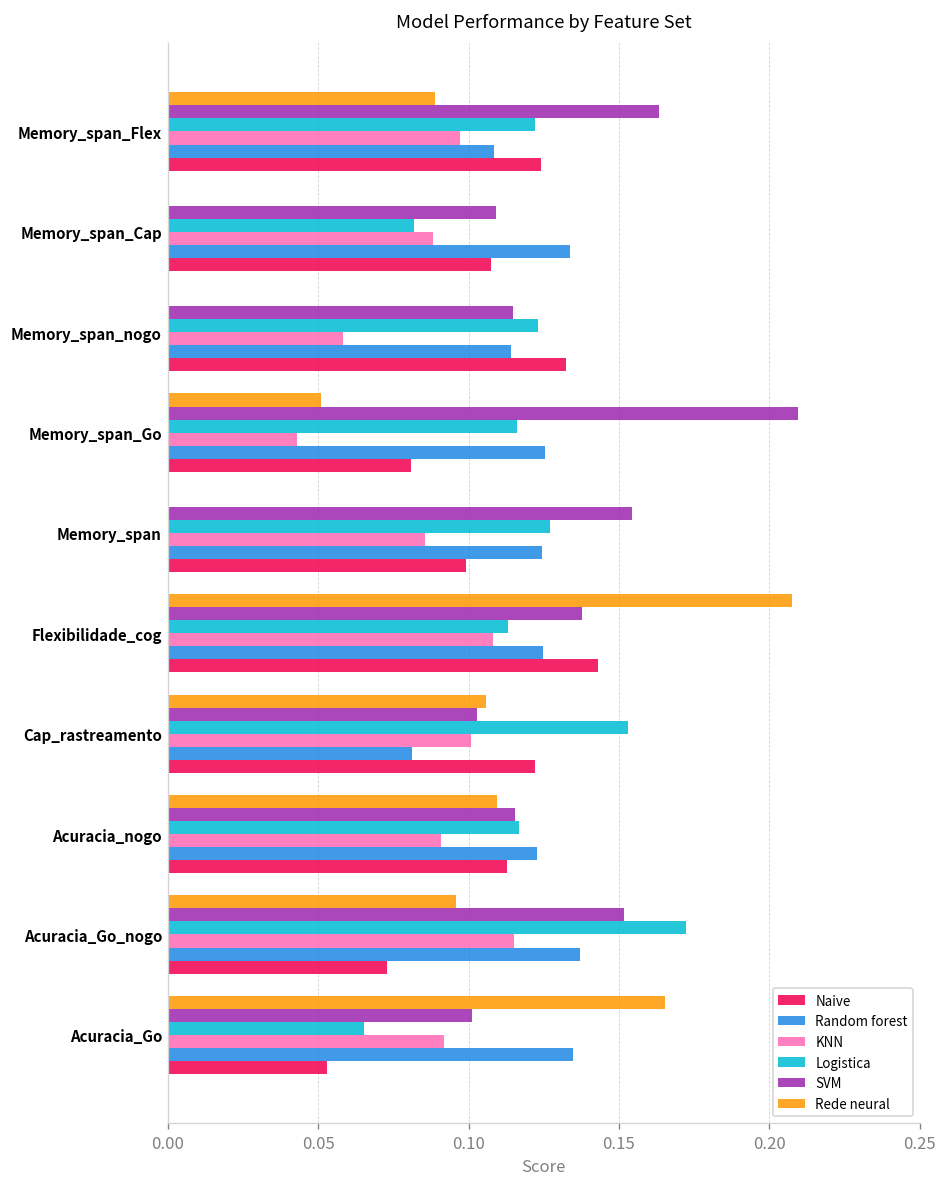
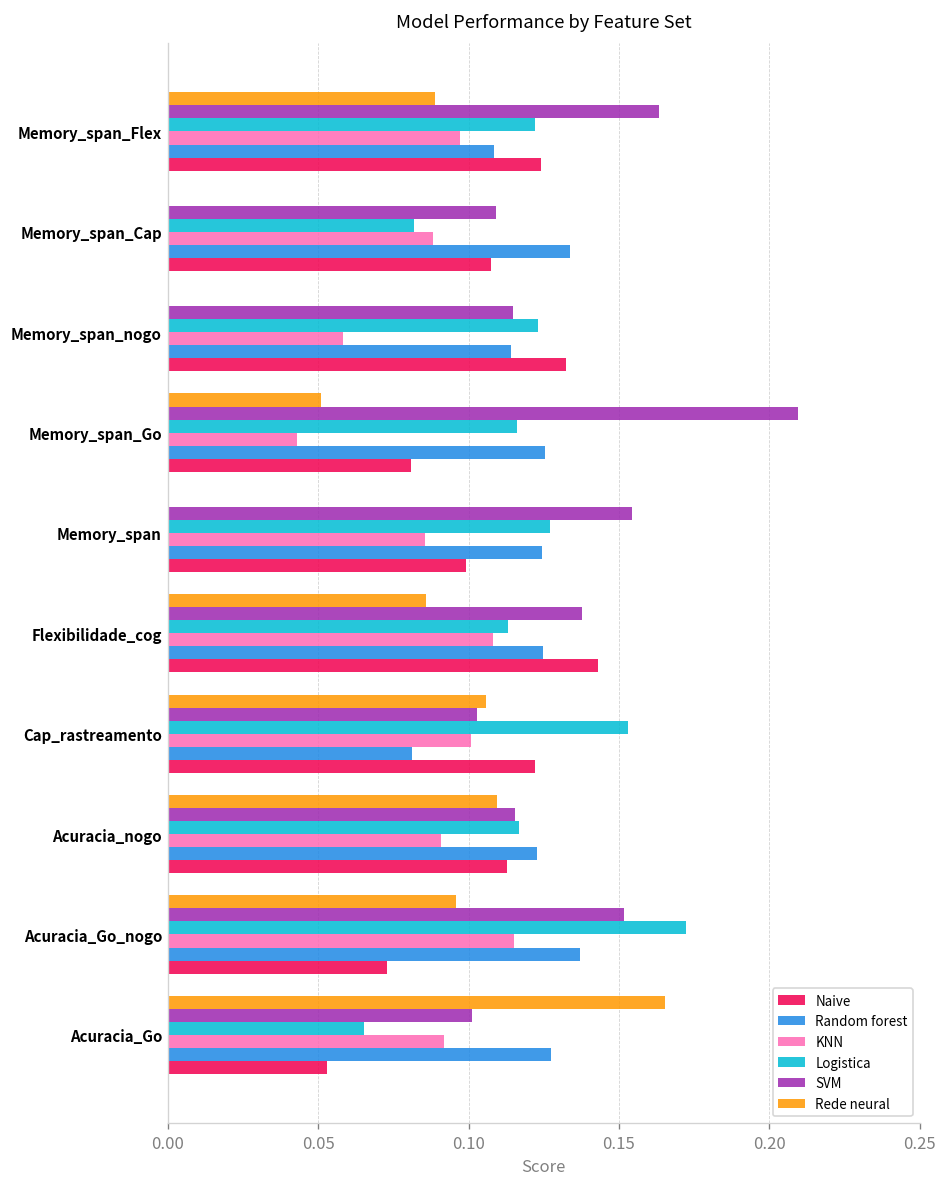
  {
    "Naive": {
      "Memory_span_Flex": 0.124,
      "Memory_span_Cap": 0.108,
      "Memory_span_nogo": 0.132,
      "Memory_span_Go": 0.081,
      "Memory_span": 0.099,
      "Flexibilidade_cog": 0.143,
      "Cap_rastreamento": 0.122,
      "Acuracia_nogo": 0.113,
      "Acuracia_Go_nogo": 0.073,
      "Acuracia_Go": 0.053
    },
    "Random forest": {
      "Memory_span_Flex": 0.108,
      "Memory_span_Cap": 0.134,
      "Memory_span_nogo": 0.114,
      "Memory_span_Go": 0.125,
      "Memory_span": 0.124,
      "Flexibilidade_cog": 0.125,
      "Cap_rastreamento": 0.081,
      "Acuracia_nogo": 0.123,
      "Acuracia_Go_nogo": 0.137,
-     "Acuracia_Go": 0.135
+     "Acuracia_Go": 0.128
    },
    "KNN": {
      "Memory_span_Flex": 0.097,
      "Memory_span_Cap": 0.088,
      "Memory_span_nogo": 0.058,
      "Memory_span_Go": 0.043,
      "Memory_span": 0.085,
      "Flexibilidade_cog": 0.108,
      "Cap_rastreamento": 0.101,
      "Acuracia_nogo": 0.091,
      "Acuracia_Go_nogo": 0.115,
      "Acuracia_Go": 0.092
    },
    "Logistica": {
      "Memory_span_Flex": 0.122,
      "Memory_span_Cap": 0.082,
      "Memory_span_nogo": 0.123,
      "Memory_span_Go": 0.116,
      "Memory_span": 0.127,
      "Flexibilidade_cog": 0.113,
      "Cap_rastreamento": 0.153,
      "Acuracia_nogo": 0.117,
      "Acuracia_Go_nogo": 0.172,
      "Acuracia_Go": 0.065
    },
    "SVM": {
      "Memory_span_Flex": 0.163,
      "Memory_span_Cap": 0.109,
      "Memory_span_nogo": 0.115,
      "Memory_span_Go": 0.209,
      "Memory_span": 0.154,
      "Flexibilidade_cog": 0.138,
      "Cap_rastreamento": 0.103,
      "Acuracia_nogo": 0.116,
      "Acuracia_Go_nogo": 0.152,
      "Acuracia_Go": 0.101
    },
    "Rede neural": {
      "Memory_span_Flex": 0.089,
      "Memory_span_Cap": 0.000,
      "Memory_span_nogo": 0.000,
      "Memory_span_Go": 0.051,
      "Memory_span": 0.000,
-     "Flexibilidade_cog": 0.208,
+     "Flexibilidade_cog": 0.086,
      "Cap_rastreamento": 0.106,
      "Acuracia_nogo": 0.109,
      "Acuracia_Go_nogo": 0.096,
      "Acuracia_Go": 0.165
    }
  }
